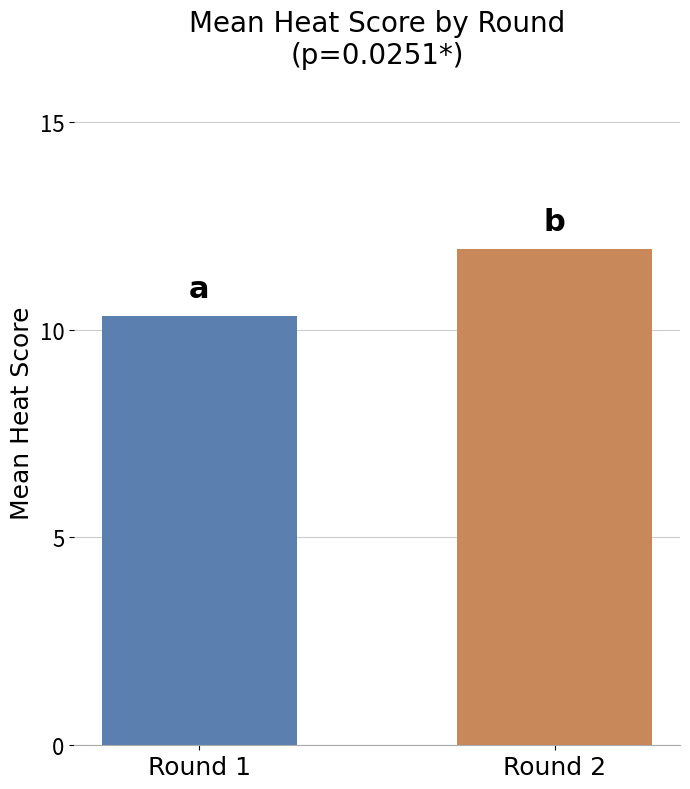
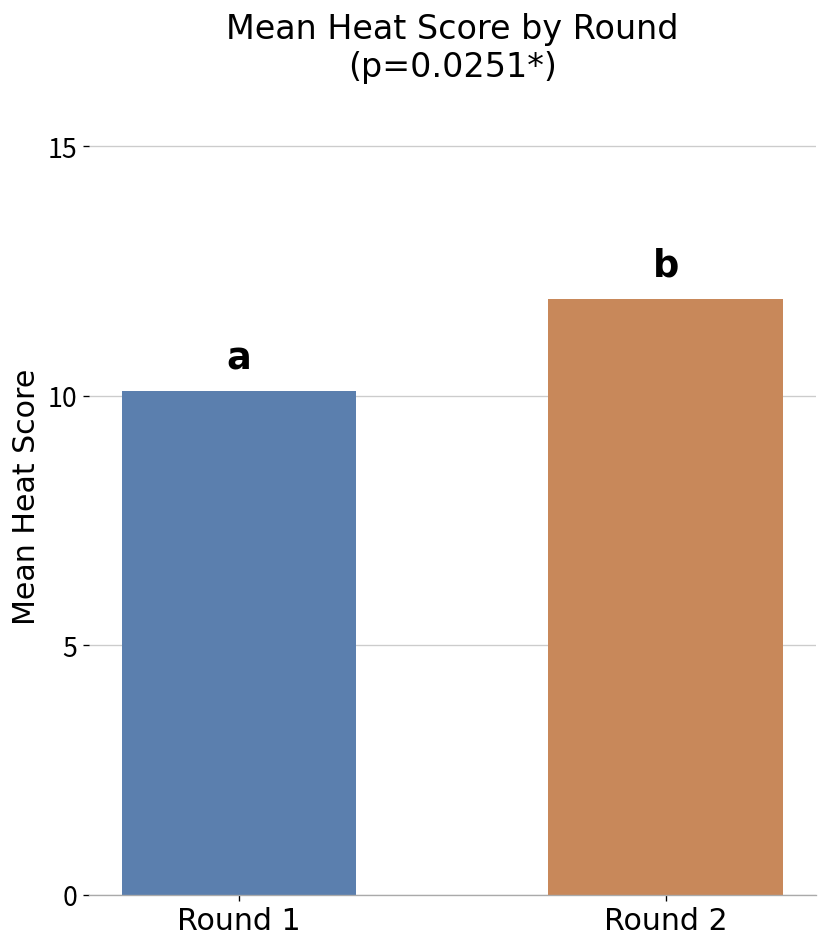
  {
-   "Round 1": 10.3,
+   "Round 1": 10.1,
    "Round 2": 11.9
  }
